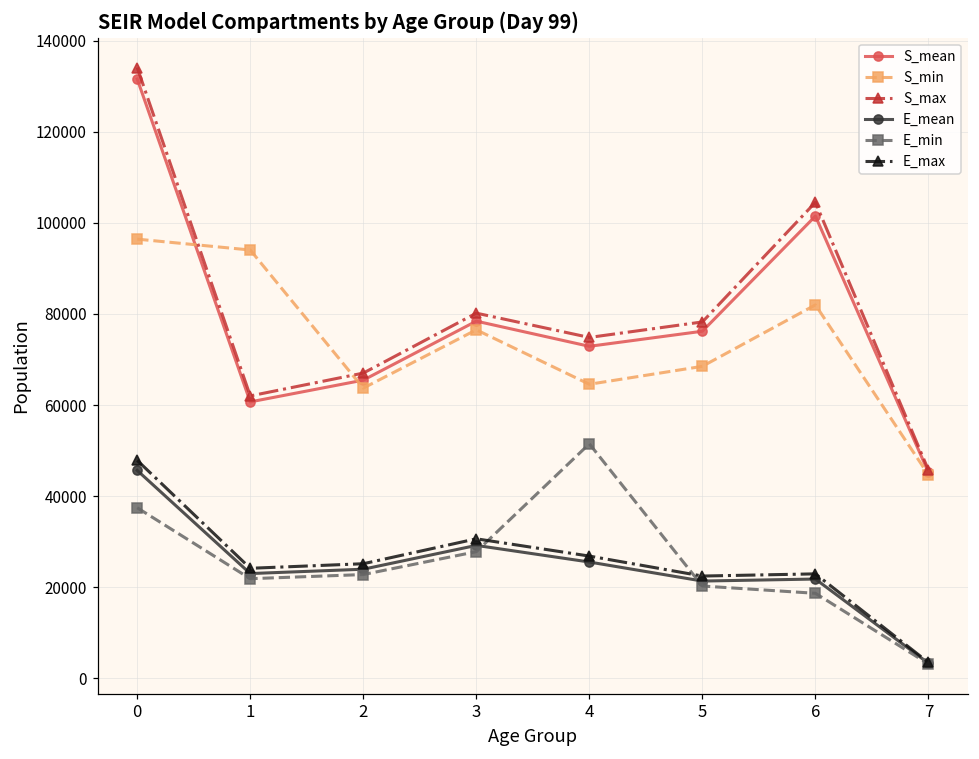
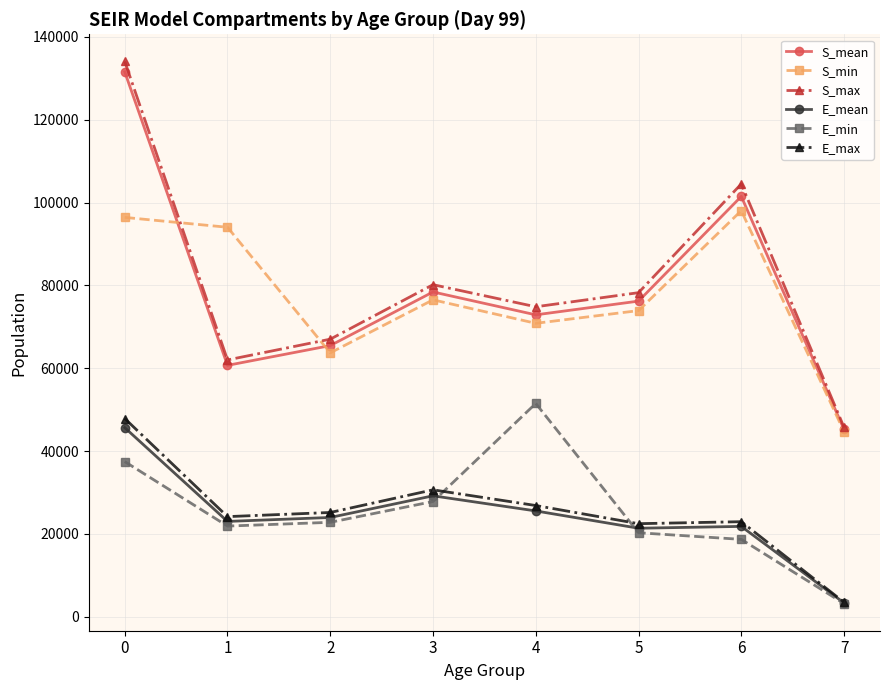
  {
    "S_min": {
      "0": 96000,
      "1": 94000,
      "2": 64000,
      "3": 77000,
-     "4": 65000,
-     "5": 68000,
-     "6": 82000
+     "4": 71000,
+     "5": 74000,
+     "6": 98000
    },
    "E_min": {
      "0": 37000,
      "1": 22000,
      "2": 23000,
      "3": 28000,
      "4": 51000,
      "5": 20000,
      "6": 19000
    }
  }
